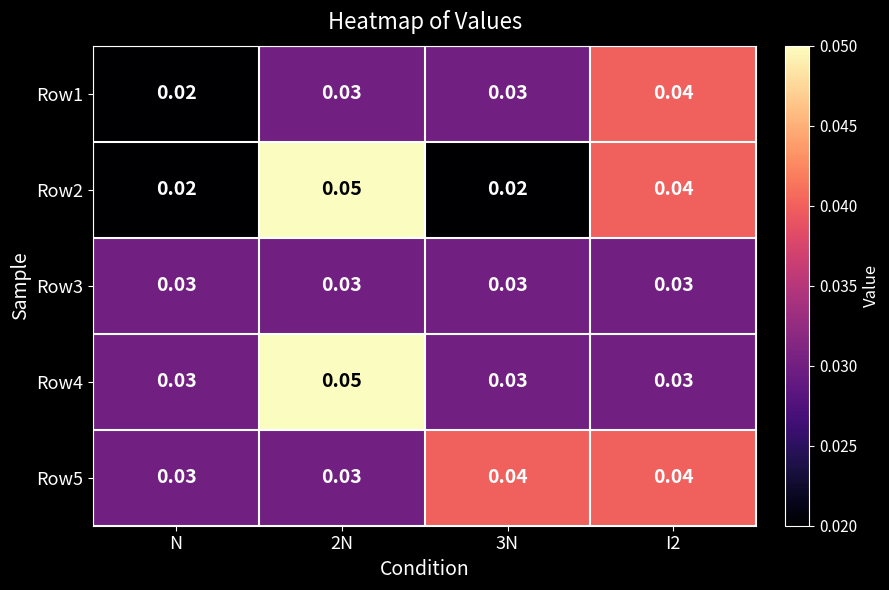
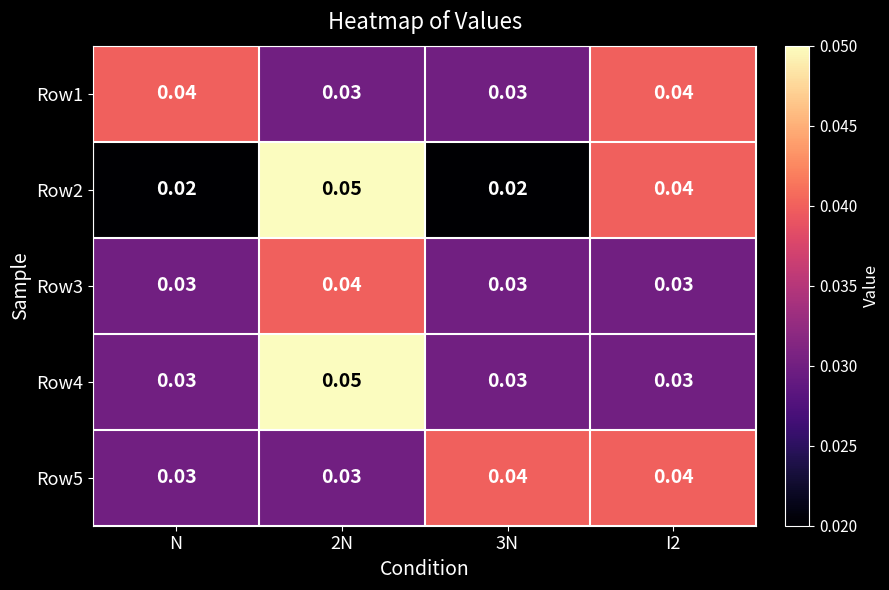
  {
    "Row1": {
-     "N": 0.02,
+     "N": 0.04,
      "2N": 0.03,
      "3N": 0.03,
      "I2": 0.04
    },
    "Row2": {
      "N": 0.02,
      "2N": 0.05,
      "3N": 0.02,
      "I2": 0.04
    },
    "Row3": {
      "N": 0.03,
-     "2N": 0.03,
+     "2N": 0.04,
      "3N": 0.03,
      "I2": 0.03
    },
    "Row4": {
      "N": 0.03,
      "2N": 0.05,
      "3N": 0.03,
      "I2": 0.03
    },
    "Row5": {
      "N": 0.03,
      "2N": 0.03,
      "3N": 0.04,
      "I2": 0.04
    }
  }
